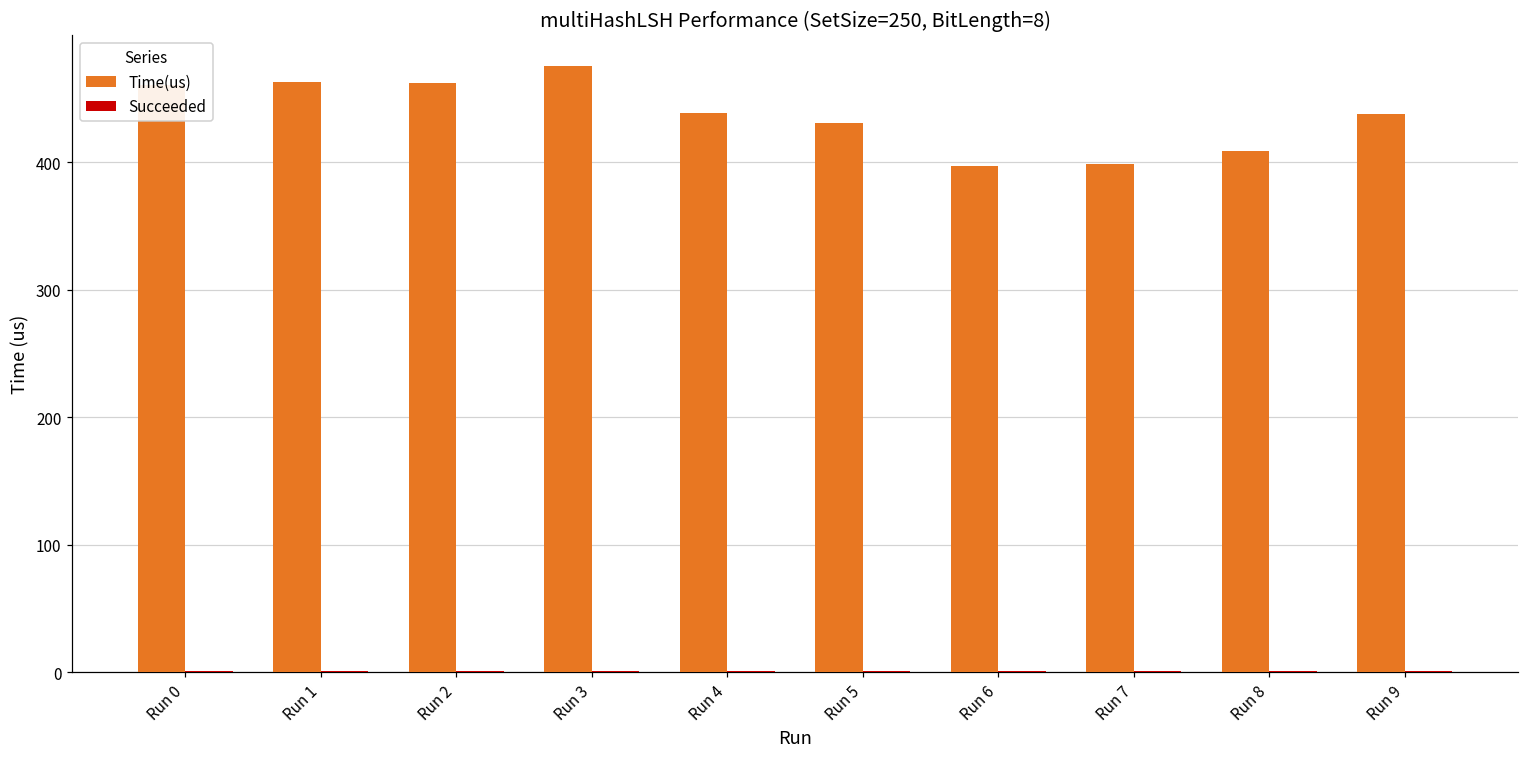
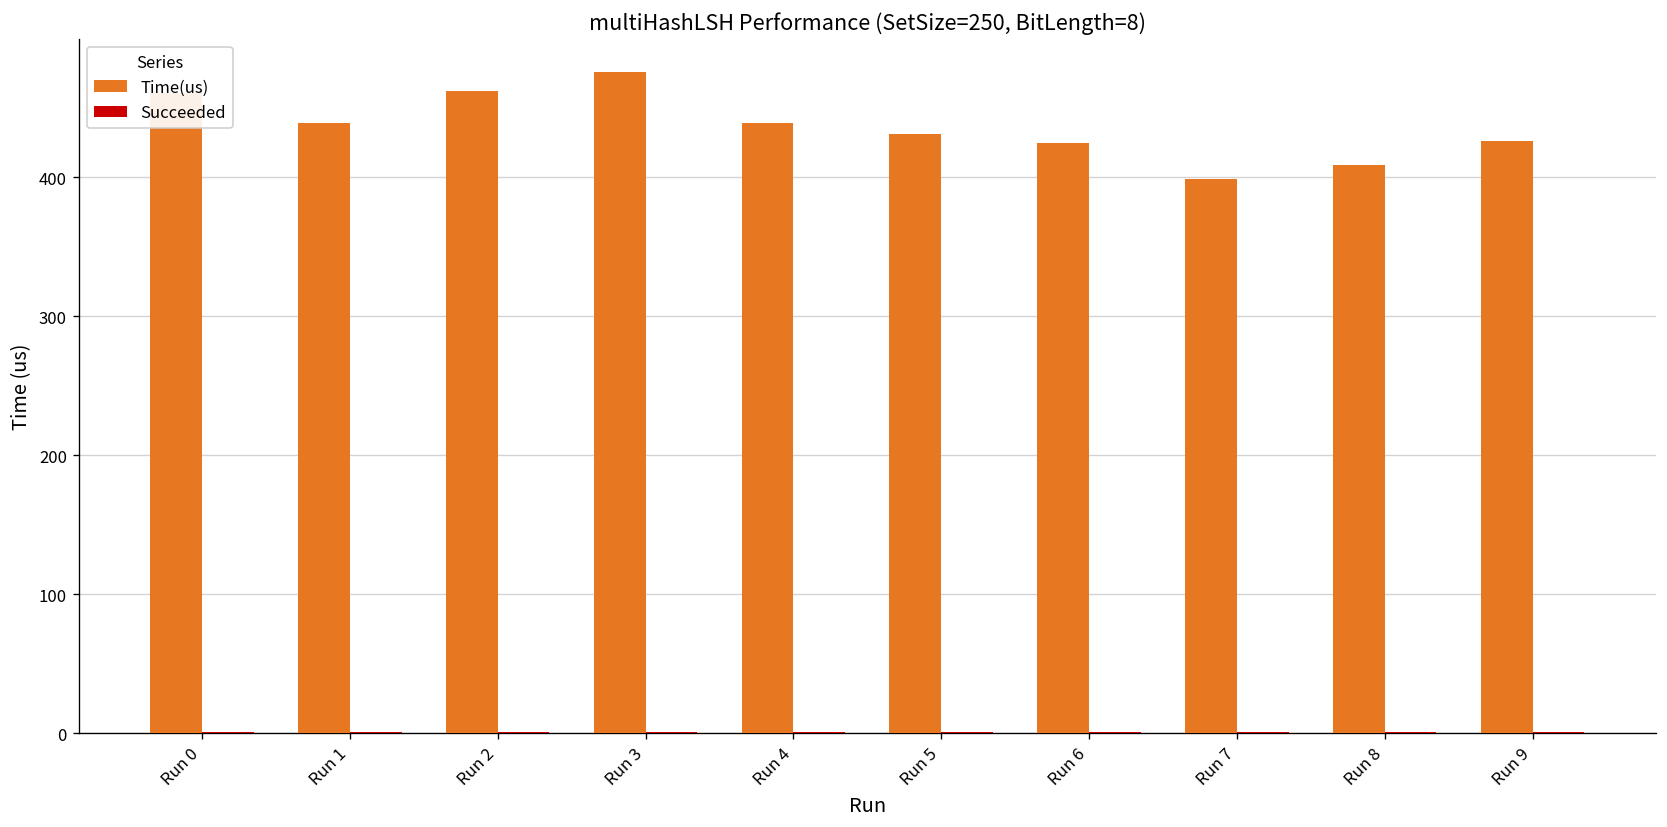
  {
    "Time(us)": {
-     "Run 1": 463,
+     "Run 1": 439,
      "Run 2": 462,
      "Run 3": 476,
      "Run 4": 439,
      "Run 5": 431,
-     "Run 6": 397,
+     "Run 6": 425,
      "Run 7": 399,
      "Run 8": 409,
-     "Run 9": 438
+     "Run 9": 426
    }
  }
